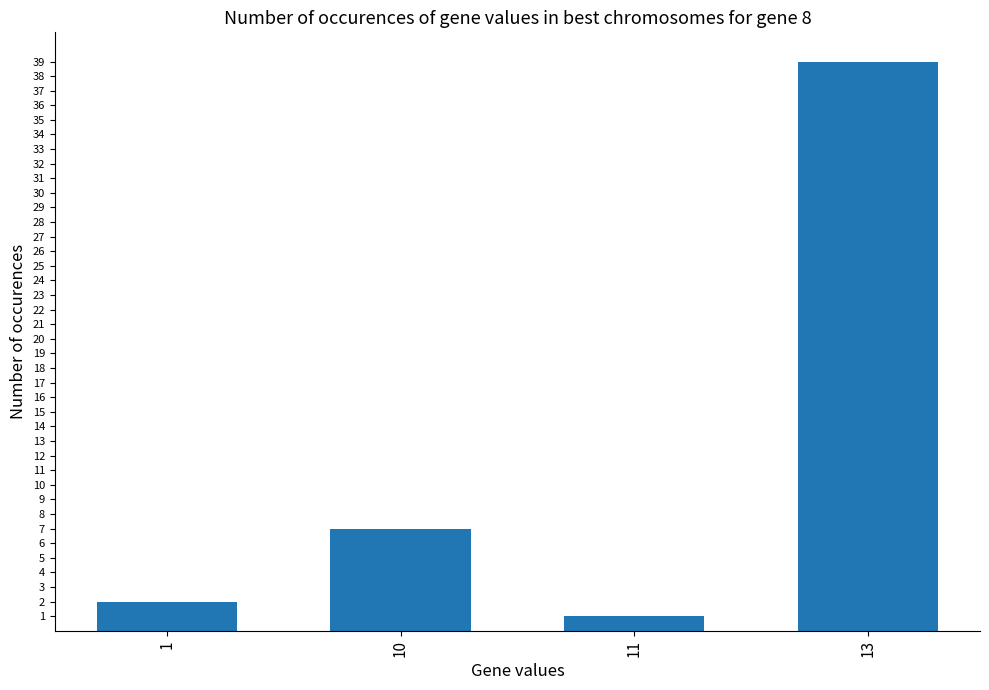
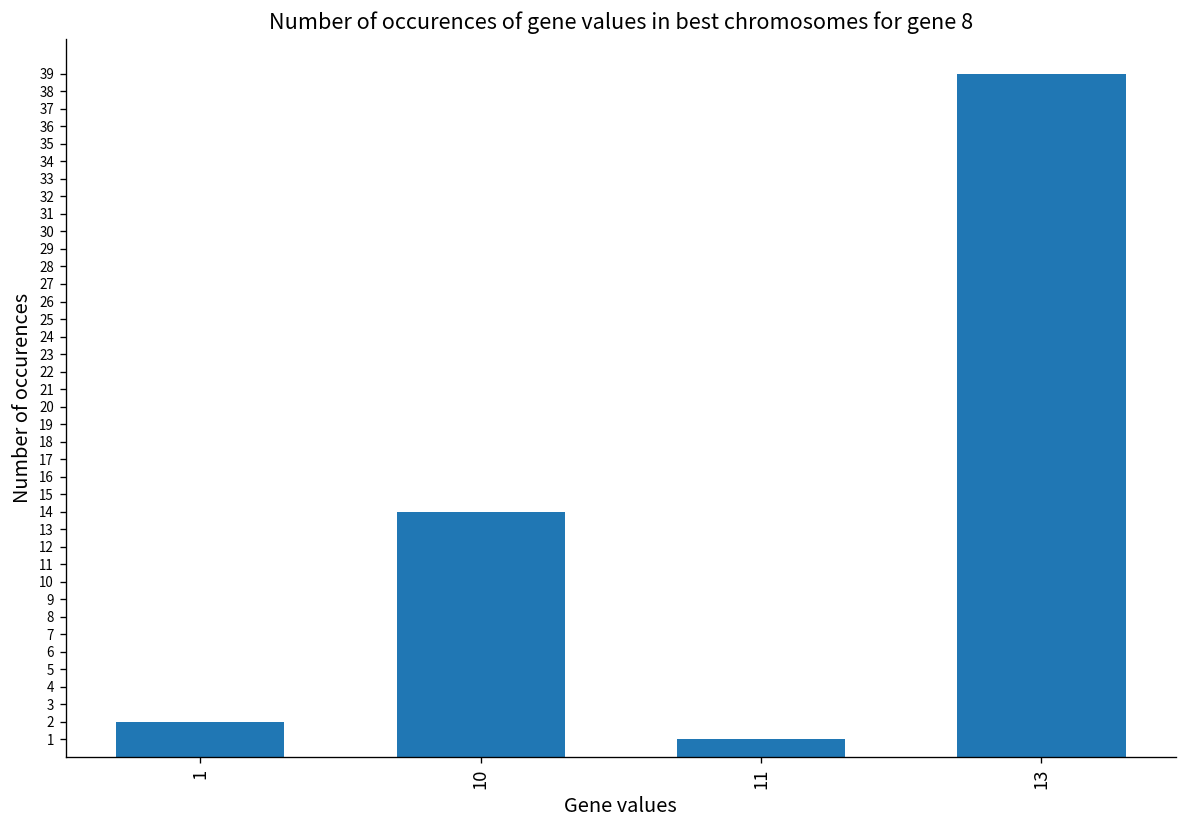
  {
    "1": 2,
-   "10": 7,
+   "10": 14,
    "11": 1,
    "13": 39
  }
